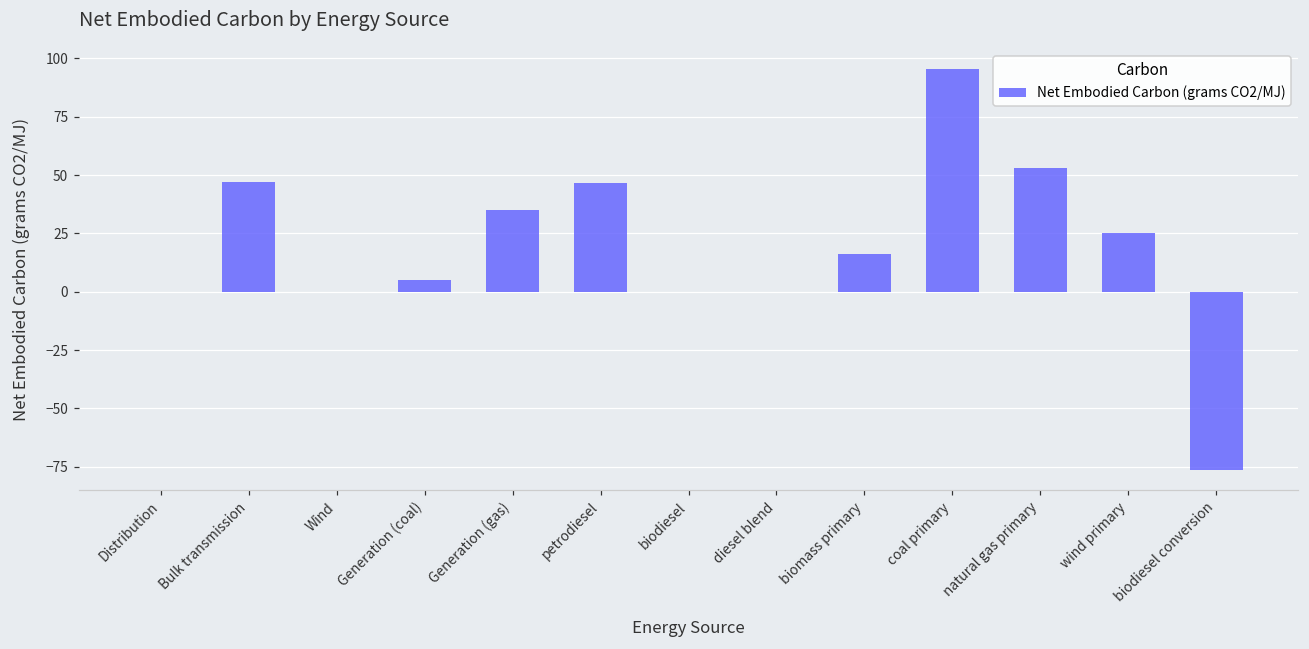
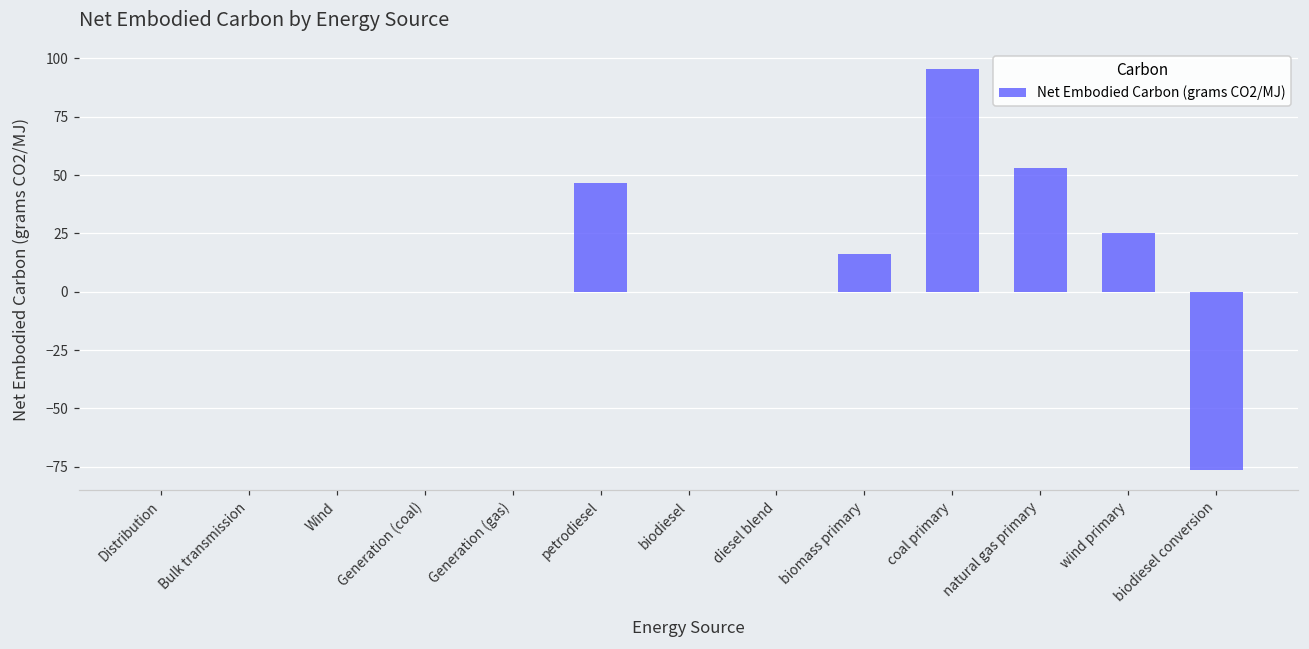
  {
    "Distribution": 0,
-   "Bulk transmission": 47,
+   "Bulk transmission": 0,
    "Wind": 0,
-   "Generation (coal)": 5,
-   "Generation (gas)": 35,
+   "Generation (coal)": 0,
+   "Generation (gas)": 0,
    "petrodiesel": 47,
    "biodiesel": 0,
    "diesel blend": 0,
    "biomass primary": 16,
    "coal primary": 95,
    "natural gas primary": 53,
    "wind primary": 25,
    "biodiesel conversion": -76
  }
